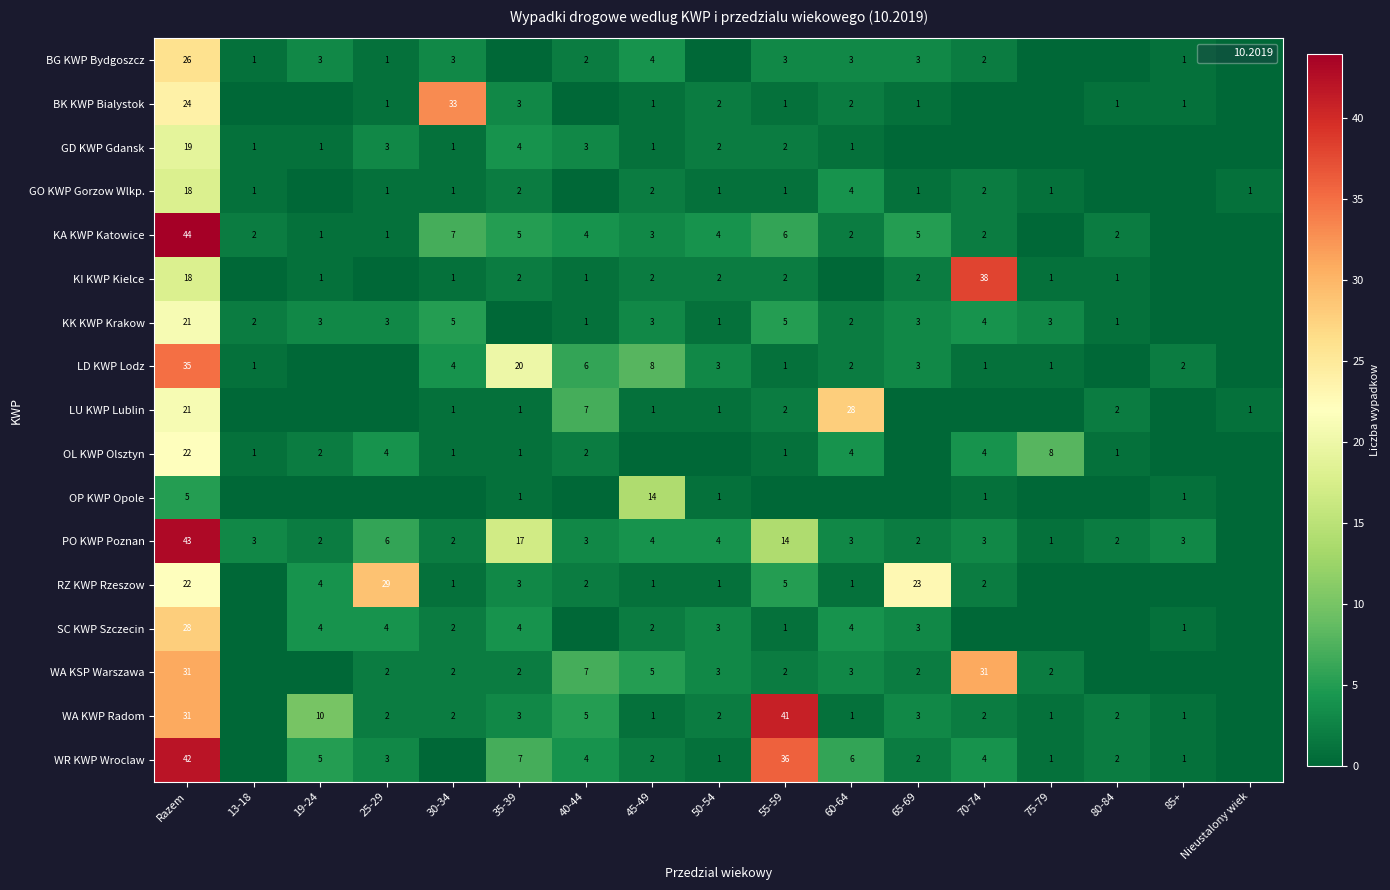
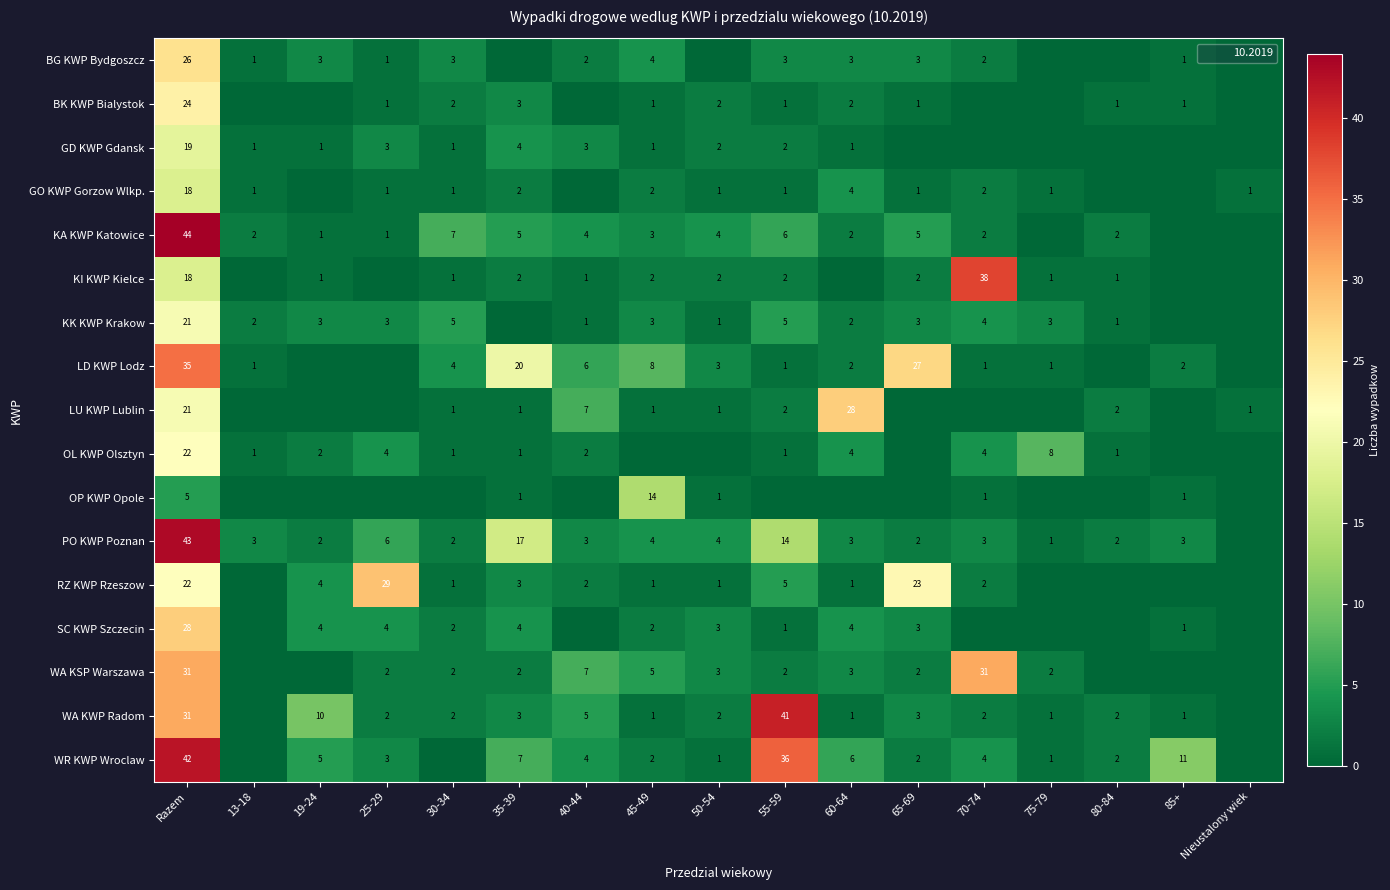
  {
    "BK KWP Bialystok": {
      "Razem": 24,
      "25-29": 1,
-     "30-34": 33,
+     "30-34": 2,
      "35-39": 3,
      "45-49": 1,
      "50-54": 2,
      "55-59": 1,
      "60-64": 2,
      "65-69": 1,
      "80-84": 1,
      "85+": 1
    },
    "LD KWP Lodz": {
      "Razem": 35,
      "13-18": 1,
      "30-34": 4,
      "35-39": 20,
      "40-44": 6,
      "45-49": 8,
      "50-54": 3,
      "55-59": 1,
      "60-64": 2,
-     "65-69": 3,
+     "65-69": 27,
      "70-74": 1,
      "75-79": 1,
      "85+": 2
    },
    "WR KWP Wroclaw": {
      "Razem": 42,
      "19-24": 5,
      "25-29": 3,
      "35-39": 7,
      "40-44": 4,
      "45-49": 2,
      "50-54": 1,
      "55-59": 36,
      "60-64": 6,
      "65-69": 2,
      "70-74": 4,
      "75-79": 1,
      "80-84": 2,
-     "85+": 1
+     "85+": 11
    }
  }
